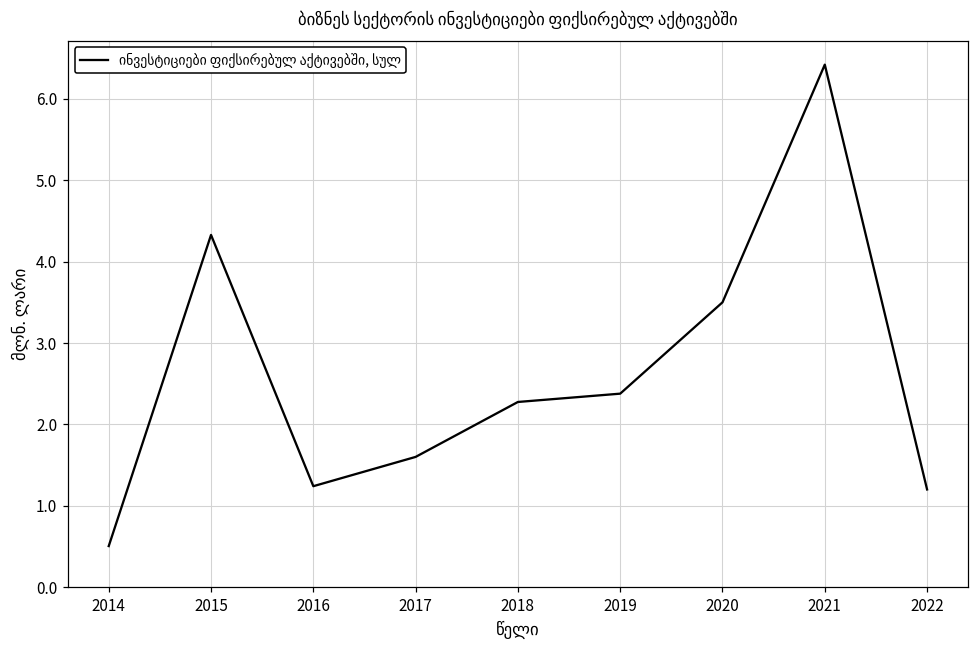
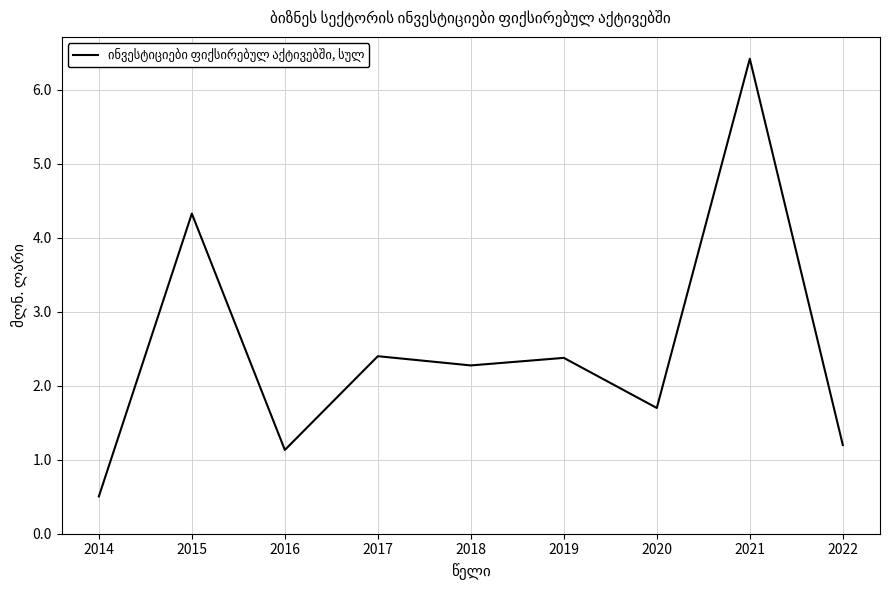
  {
    "2014": 0.5,
    "2015": 4.3,
-   "2016": 1.2,
-   "2017": 1.6,
+   "2016": 1.1,
+   "2017": 2.4,
    "2018": 2.3,
    "2019": 2.4,
-   "2020": 3.5,
+   "2020": 1.7,
    "2021": 6.4,
    "2022": 1.2
  }
